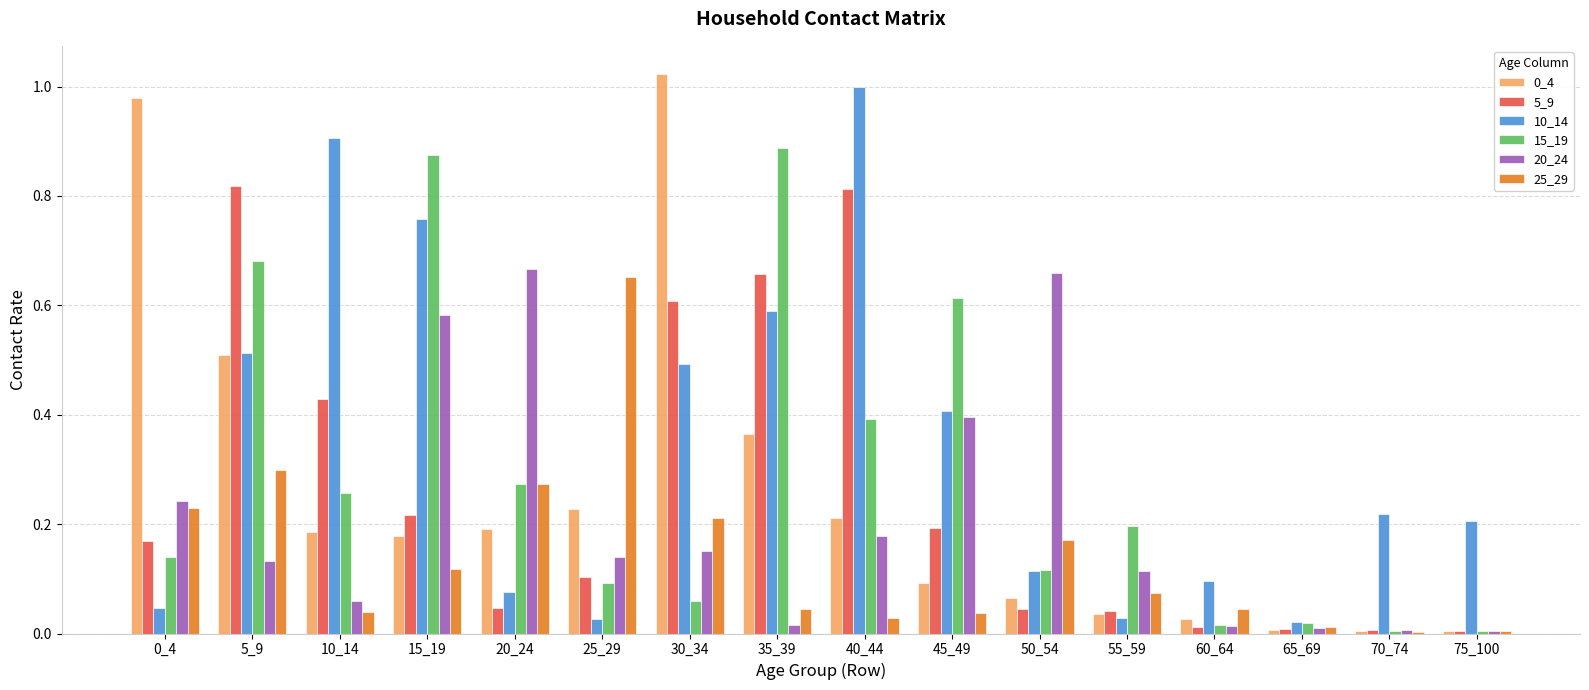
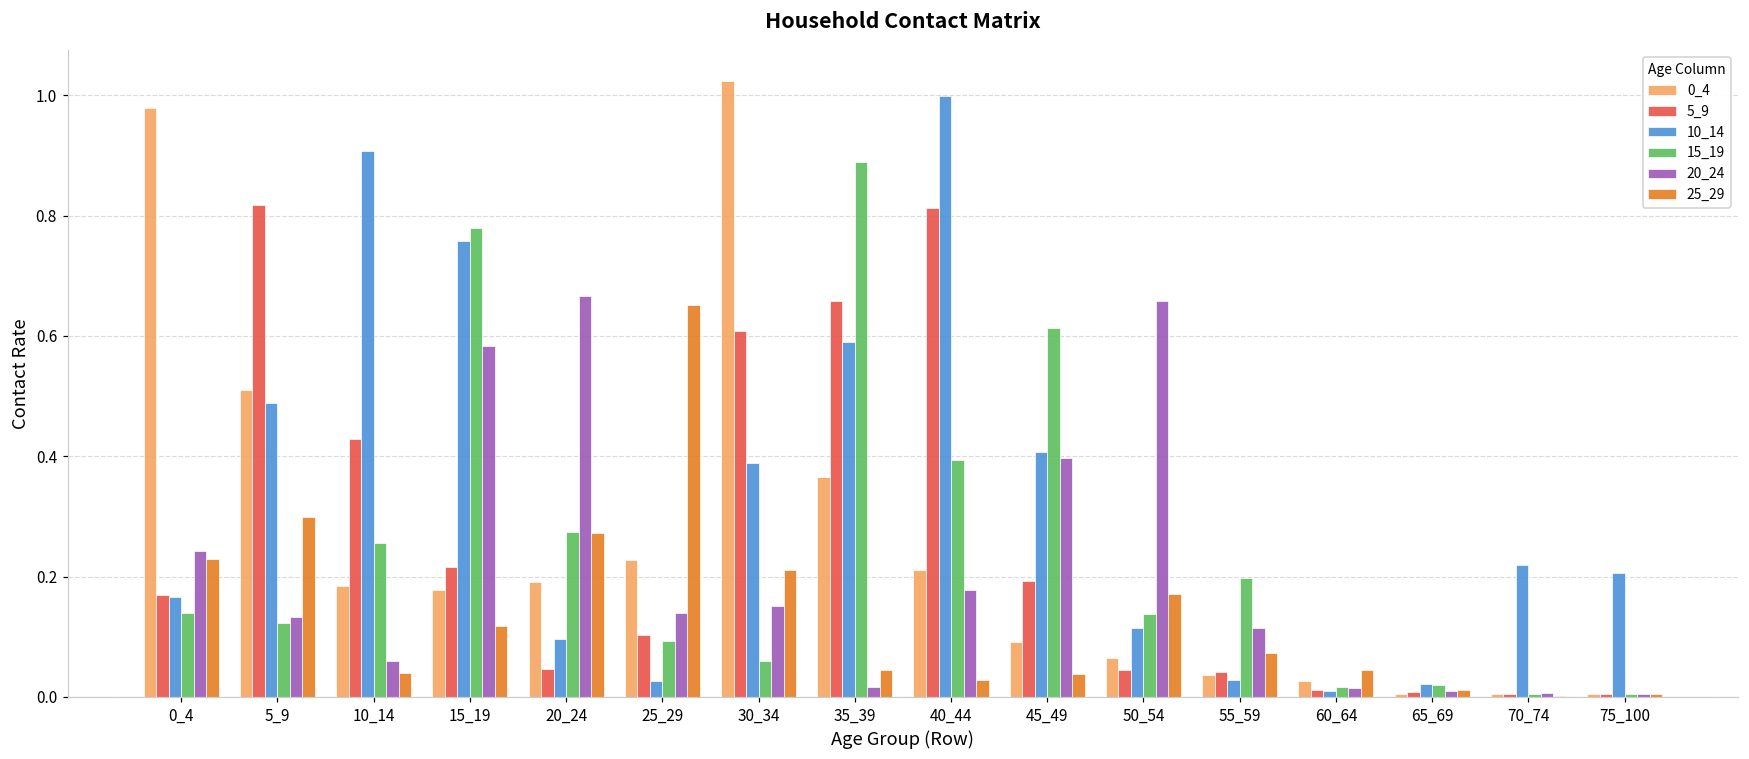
  {
    "0_4": {
      "0_4": 0.98,
      "5_9": 0.51,
      "10_14": 0.18,
      "15_19": 0.18,
      "20_24": 0.19,
      "25_29": 0.23,
      "30_34": 1.02,
      "35_39": 0.36,
      "40_44": 0.21,
      "45_49": 0.09,
      "50_54": 0.06,
      "55_59": 0.04,
      "60_64": 0.03,
      "65_69": 0.01
    },
    "10_14": {
-     "0_4": 0.05,
-     "5_9": 0.51,
+     "0_4": 0.17,
+     "5_9": 0.49,
      "10_14": 0.91,
      "15_19": 0.76,
-     "20_24": 0.08,
+     "20_24": 0.10,
      "25_29": 0.03,
-     "30_34": 0.49,
+     "30_34": 0.39,
      "35_39": 0.59,
      "40_44": 1.00,
      "45_49": 0.41,
      "50_54": 0.11,
      "55_59": 0.03,
-     "60_64": 0.10,
+     "60_64": 0.01,
      "65_69": 0.02,
      "70_74": 0.22,
      "75_100": 0.21
    },
    "15_19": {
      "0_4": 0.14,
-     "5_9": 0.68,
+     "5_9": 0.12,
      "10_14": 0.26,
-     "15_19": 0.88,
+     "15_19": 0.78,
      "20_24": 0.27,
      "25_29": 0.09,
      "30_34": 0.06,
      "35_39": 0.89,
      "40_44": 0.39,
      "45_49": 0.61,
-     "50_54": 0.12,
+     "50_54": 0.14,
      "55_59": 0.20,
      "60_64": 0.02,
      "65_69": 0.02,
      "70_74": 0.01,
      "75_100": 0.00
    },
    "20_24": {
      "0_4": 0.24,
      "5_9": 0.13,
      "10_14": 0.06,
      "15_19": 0.58,
      "20_24": 0.67,
      "25_29": 0.14,
      "30_34": 0.15,
      "35_39": 0.02,
      "40_44": 0.18,
      "45_49": 0.40,
      "50_54": 0.66,
      "55_59": 0.11,
      "60_64": 0.01,
      "65_69": 0.01,
      "70_74": 0.01,
      "75_100": 0.00
    }
  }
